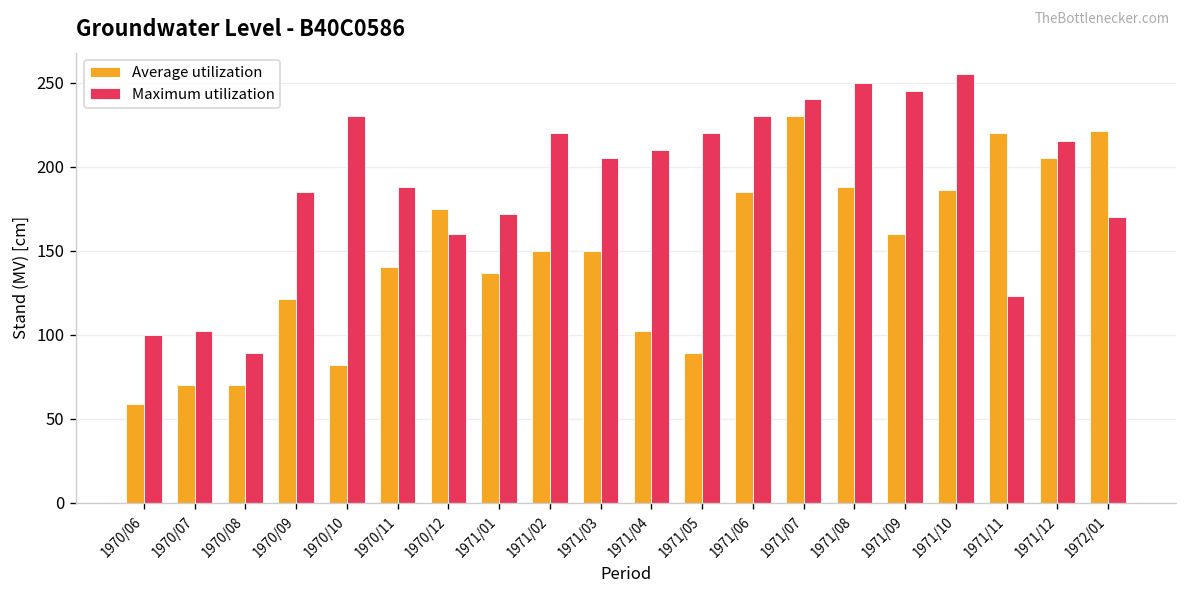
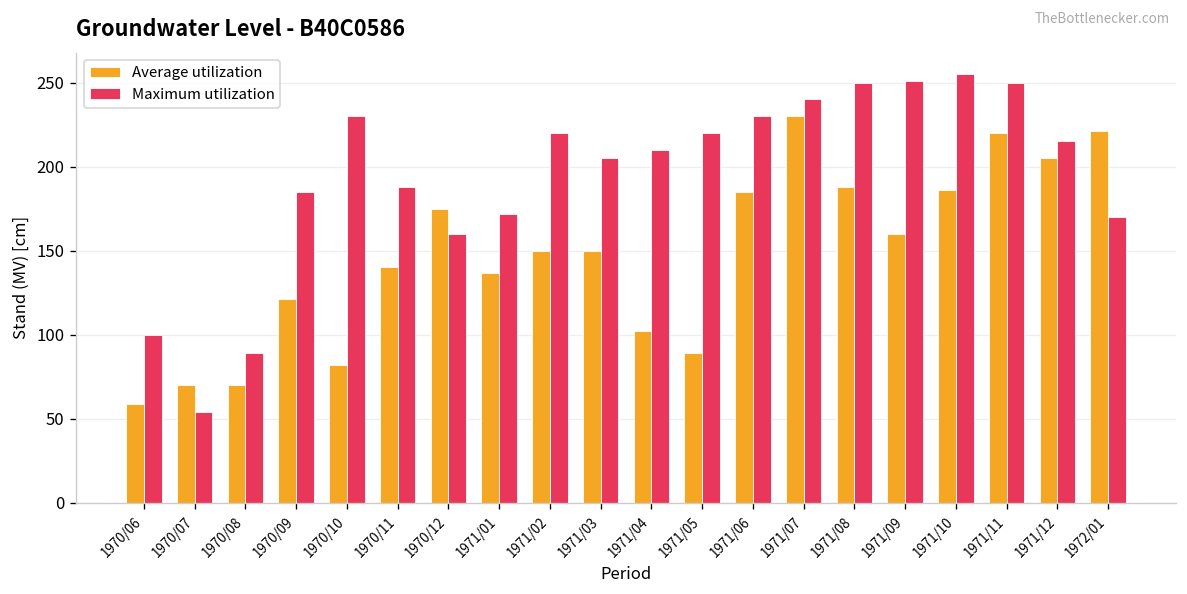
  {
    "Average utilization": {
      "1970/06": 59,
      "1970/07": 70,
      "1970/08": 70,
      "1970/09": 121,
      "1970/10": 82,
      "1970/11": 140,
      "1970/12": 175,
      "1971/01": 137,
      "1971/02": 150,
      "1971/03": 150,
      "1971/04": 102,
      "1971/05": 89,
      "1971/06": 185,
      "1971/07": 230,
      "1971/08": 188,
      "1971/09": 160,
      "1971/10": 186,
      "1971/11": 220,
      "1971/12": 205,
      "1972/01": 221
    },
    "Maximum utilization": {
      "1970/06": 100,
-     "1970/07": 102,
+     "1970/07": 54,
      "1970/08": 89,
      "1970/09": 185,
      "1970/10": 230,
      "1970/11": 188,
      "1970/12": 160,
      "1971/01": 172,
      "1971/02": 220,
      "1971/03": 205,
      "1971/04": 210,
      "1971/05": 220,
      "1971/06": 230,
      "1971/07": 240,
      "1971/08": 250,
-     "1971/09": 245,
+     "1971/09": 251,
      "1971/10": 255,
-     "1971/11": 123,
+     "1971/11": 250,
      "1971/12": 215,
      "1972/01": 170
    }
  }
